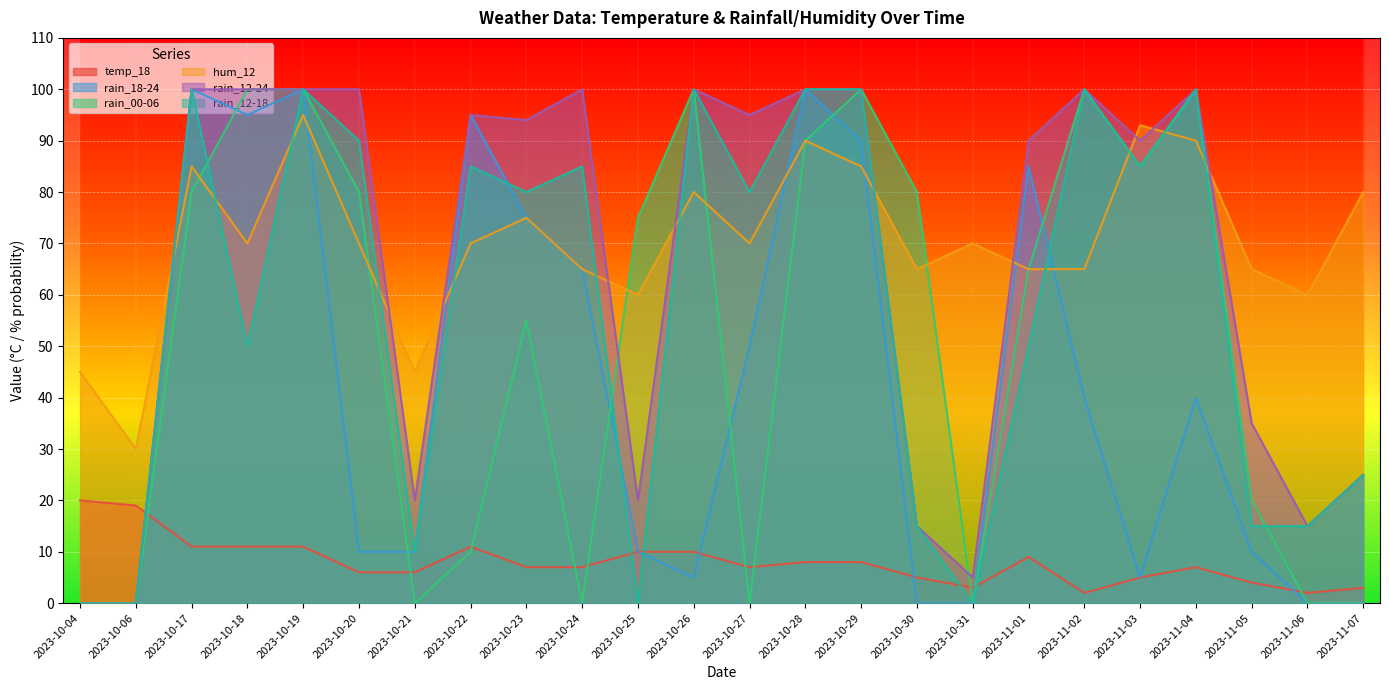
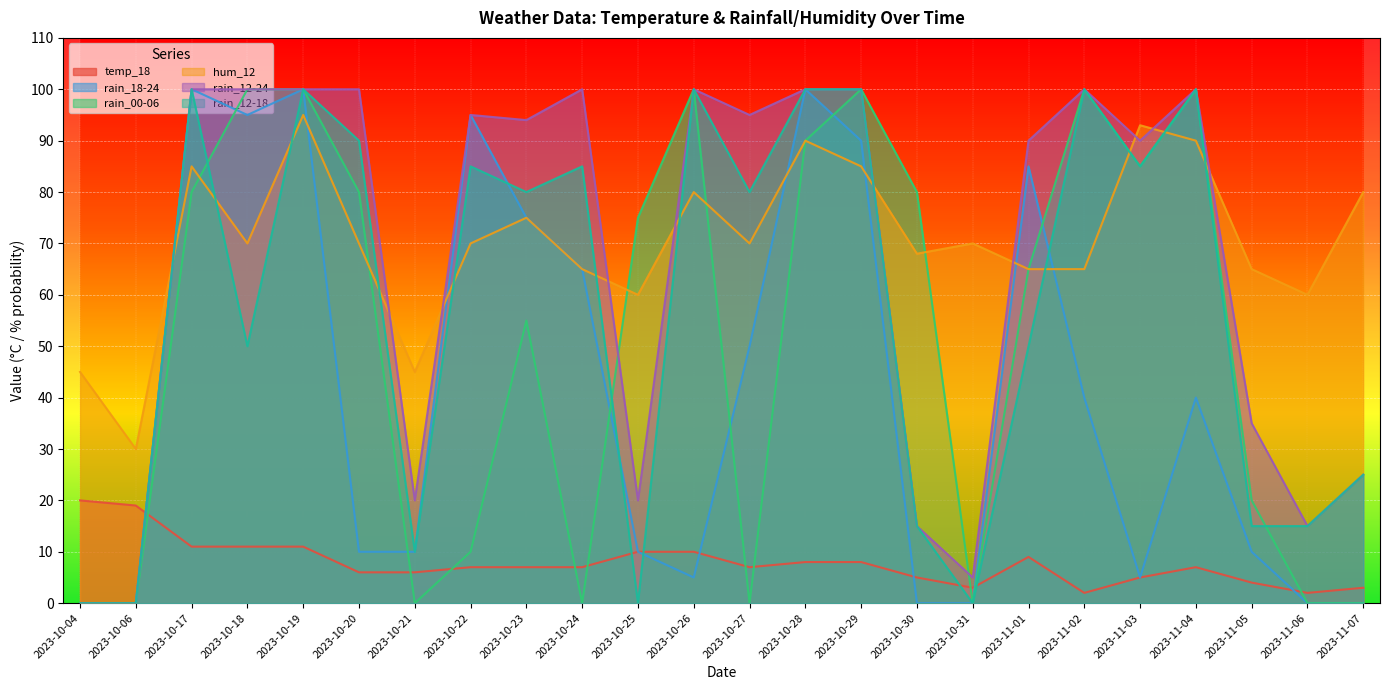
  {
    "temp_18": {
      "2023-10-04": 20,
      "2023-10-06": 19,
      "2023-10-17": 11,
      "2023-10-18": 11,
      "2023-10-19": 11,
      "2023-10-20": 6,
      "2023-10-21": 6,
-     "2023-10-22": 11,
+     "2023-10-22": 7,
      "2023-10-23": 7,
      "2023-10-24": 7,
      "2023-10-26": 10,
      "2023-10-27": 7,
      "2023-10-28": 8,
      "2023-10-29": 8,
      "2023-10-30": 5,
      "2023-10-31": 3,
      "2023-11-01": 9,
      "2023-11-02": 2,
      "2023-11-04": 7,
      "2023-11-05": 4,
      "2023-11-06": 2,
      "2023-11-07": 3
    },
    "hum_12": {
      "2023-10-04": 45,
      "2023-10-06": 30,
      "2023-10-17": 85,
      "2023-10-18": 70,
      "2023-10-19": 95,
      "2023-10-20": 70,
      "2023-10-21": 45,
      "2023-10-22": 70,
      "2023-10-25": 60,
      "2023-10-26": 80,
      "2023-10-27": 70,
      "2023-10-29": 85,
-     "2023-10-30": 65,
+     "2023-10-30": 68,
      "2023-10-31": 70,
      "2023-11-02": 65,
      "2023-11-03": 93,
      "2023-11-04": 90,
      "2023-11-05": 65,
      "2023-11-06": 60,
      "2023-11-07": 80
    },
    "rain_12-24": {
      "2023-10-20": 100,
      "2023-10-21": 20,
      "2023-10-23": 94,
      "2023-10-24": 100,
      "2023-10-25": 20,
      "2023-10-27": 95,
      "2023-10-31": 5,
      "2023-11-01": 90,
      "2023-11-03": 90,
      "2023-11-05": 35
    }
  }
